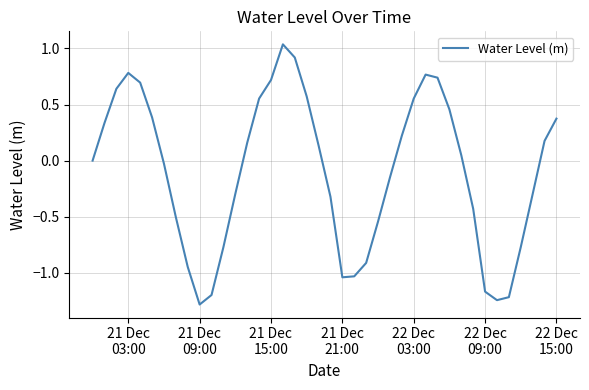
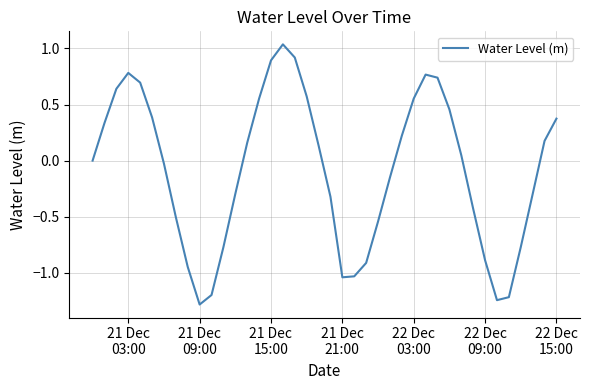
  {
    "21 Dec 03:00": 0.78,
    "21 Dec 09:00": -1.28,
-   "21 Dec 15:00": 0.72,
+   "21 Dec 15:00": 0.89,
    "21 Dec 21:00": -1.04,
    "22 Dec 03:00": 0.55,
-   "22 Dec 09:00": -1.17,
+   "22 Dec 09:00": -0.89,
    "22 Dec 15:00": 0.38
  }
